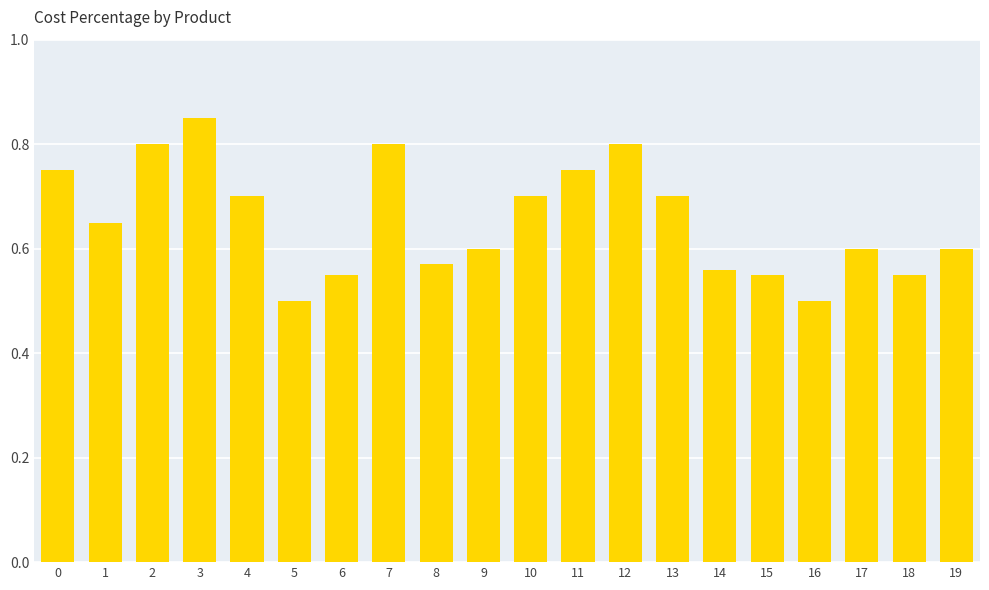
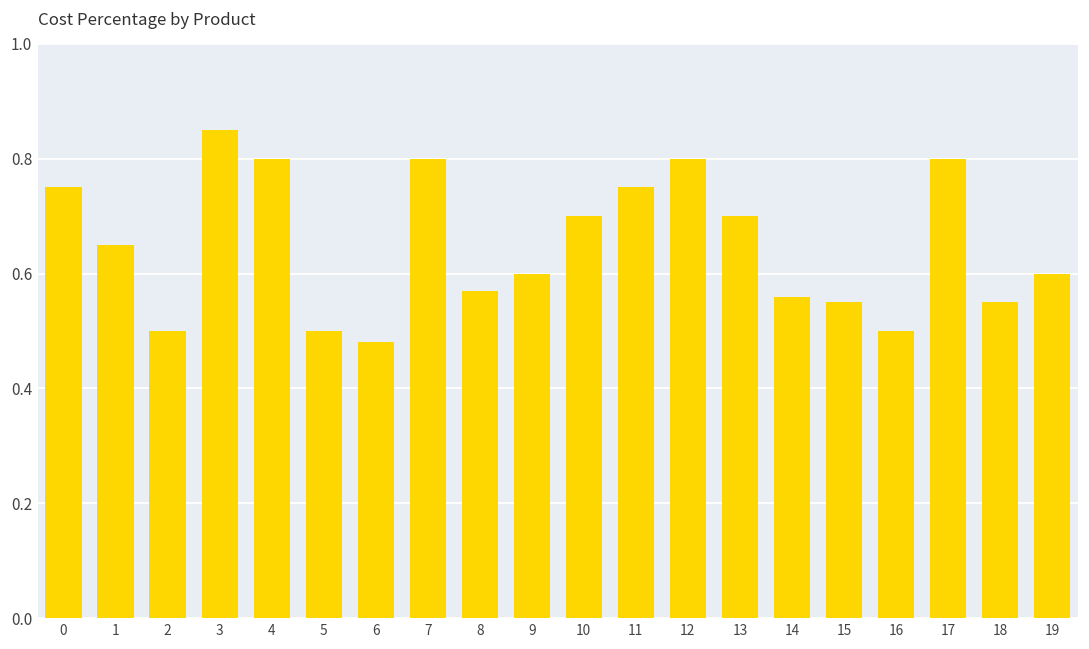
  {
    "0": 0.75,
    "1": 0.65,
-   "2": 0.8,
+   "2": 0.5,
    "3": 0.85,
-   "4": 0.7,
+   "4": 0.8,
    "5": 0.50,
-   "6": 0.55,
+   "6": 0.48,
    "7": 0.80,
    "8": 0.57,
    "9": 0.60,
    "10": 0.70,
    "11": 0.75,
    "12": 0.80,
    "13": 0.70,
    "14": 0.56,
    "15": 0.55,
    "16": 0.50,
-   "17": 0.6,
+   "17": 0.8,
    "18": 0.55,
    "19": 0.60
  }
